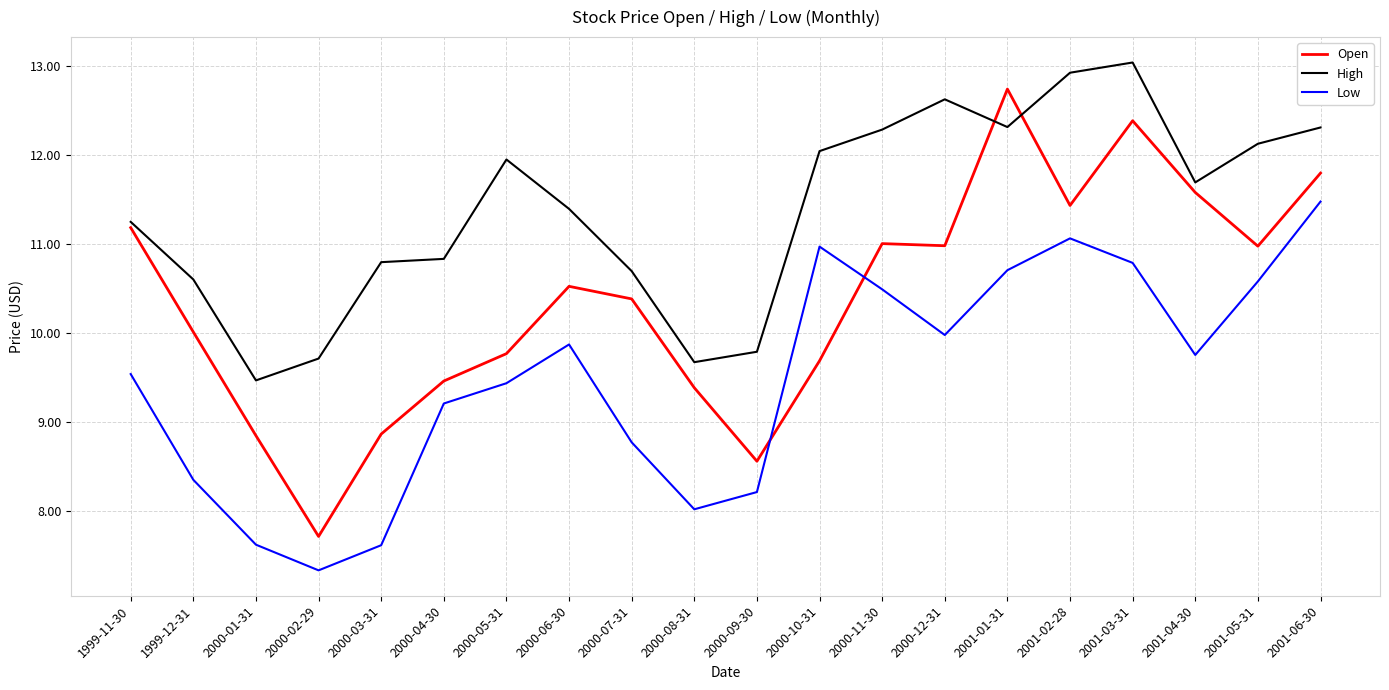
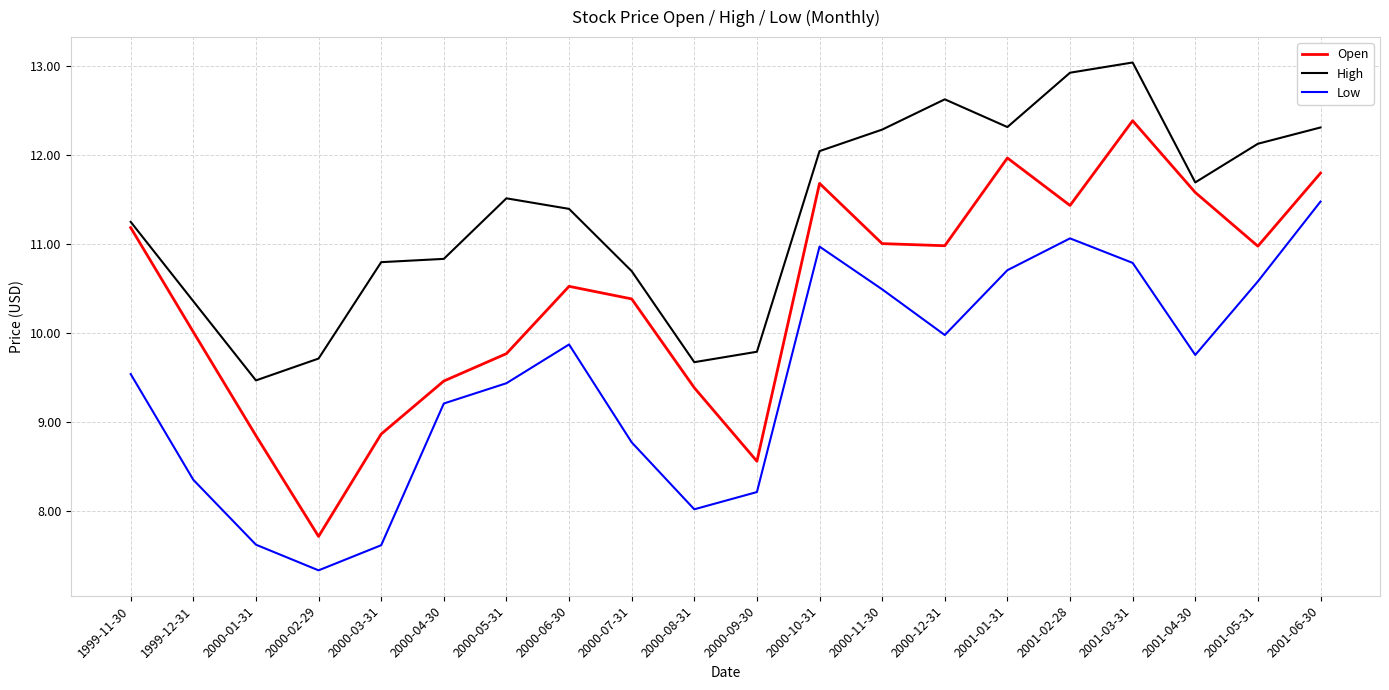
  {
    "Open": {
      "1999-11-30": 11.2,
      "1999-12-31": 10.0,
      "2000-01-31": 8.8,
      "2000-02-29": 7.7,
      "2000-03-31": 8.9,
      "2000-04-30": 9.5,
      "2000-05-31": 9.8,
      "2000-06-30": 10.5,
      "2000-07-31": 10.4,
      "2000-08-31": 9.4,
      "2000-09-30": 8.6,
-     "2000-10-31": 9.7,
+     "2000-10-31": 11.7,
      "2000-11-30": 11.0,
      "2000-12-31": 11.0,
-     "2001-01-31": 12.7,
+     "2001-01-31": 12.0,
      "2001-02-28": 11.4,
      "2001-03-31": 12.4,
      "2001-04-30": 11.6,
      "2001-05-31": 11.0,
      "2001-06-30": 11.8
    },
    "High": {
      "1999-11-30": 11.2,
-     "1999-12-31": 10.6,
+     "1999-12-31": 10.4,
      "2000-01-31": 9.5,
      "2000-02-29": 9.7,
      "2000-03-31": 10.8,
      "2000-04-30": 10.8,
-     "2000-05-31": 11.9,
+     "2000-05-31": 11.5,
      "2000-06-30": 11.4,
      "2000-07-31": 10.7,
      "2000-08-31": 9.7,
      "2000-09-30": 9.8,
      "2000-10-31": 12.0,
      "2000-11-30": 12.3,
      "2000-12-31": 12.6,
      "2001-01-31": 12.3,
      "2001-02-28": 12.9,
      "2001-03-31": 13.0,
      "2001-04-30": 11.7,
      "2001-05-31": 12.1,
      "2001-06-30": 12.3
    },
    "Low": {
      "1999-11-30": 9.5,
      "1999-12-31": 8.3,
      "2000-01-31": 7.6,
      "2000-02-29": 7.3,
      "2000-03-31": 7.6,
      "2000-04-30": 9.2,
      "2000-05-31": 9.4,
      "2000-06-30": 9.9,
      "2000-07-31": 8.8,
      "2000-08-31": 8.0,
      "2000-09-30": 8.2,
      "2000-10-31": 11.0,
      "2000-11-30": 10.5,
      "2000-12-31": 10.0,
      "2001-01-31": 10.7,
      "2001-02-28": 11.1,
      "2001-03-31": 10.8,
      "2001-04-30": 9.7,
      "2001-05-31": 10.6,
      "2001-06-30": 11.5
    }
  }
